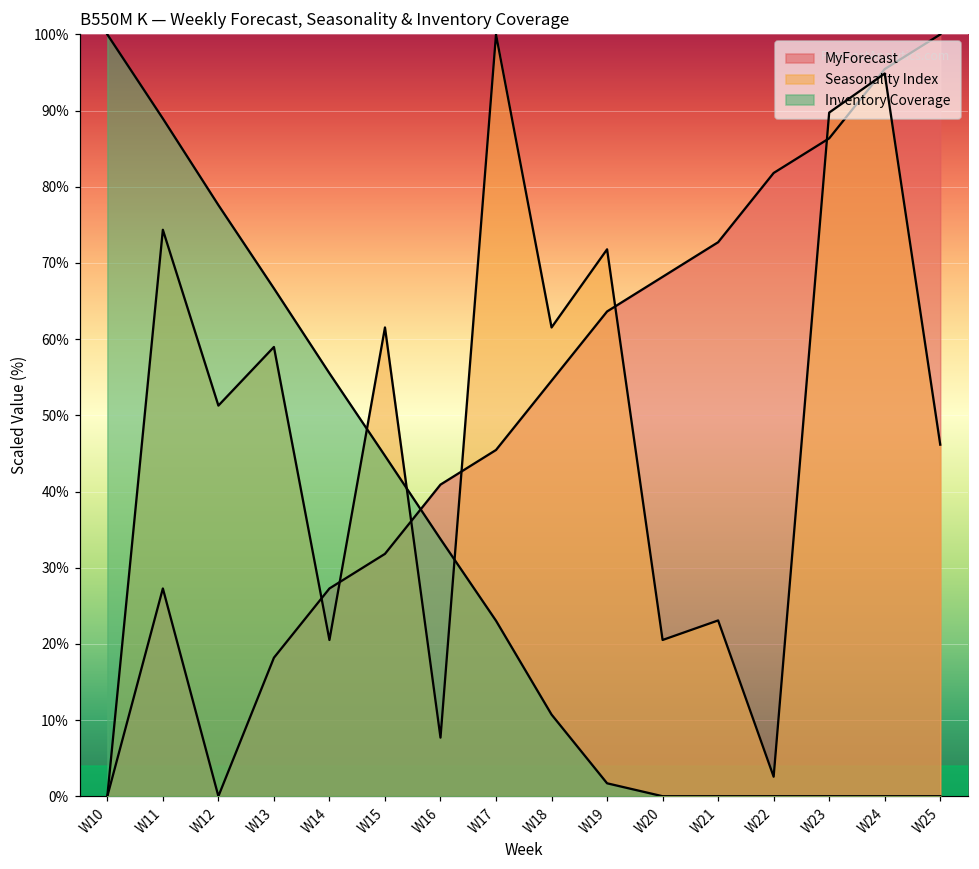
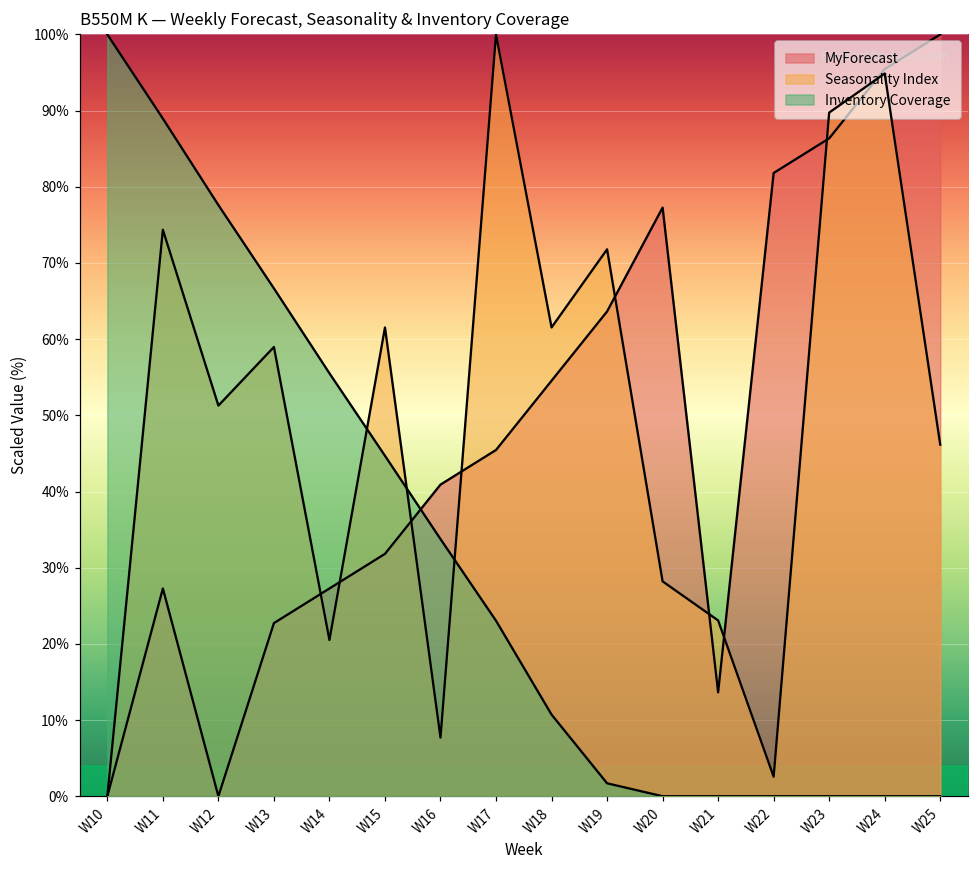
  {
    "MyForecast": {
      "W11": "27%",
-     "W13": "18%",
+     "W13": "23%",
      "W14": "27%",
      "W15": "32%",
      "W16": "41%",
      "W17": "45%",
      "W18": "55%",
      "W19": "64%",
-     "W20": "68%",
-     "W21": "73%",
+     "W20": "77%",
+     "W21": "14%",
      "W22": "82%",
      "W23": "86%",
      "W25": "100%"
    },
    "Seasonality Index": {
      "W11": "74%",
      "W12": "51%",
      "W13": "59%",
      "W14": "21%",
      "W15": "62%",
      "W16": "8%",
      "W17": "100%",
      "W18": "62%",
      "W19": "72%",
-     "W20": "21%",
+     "W20": "28%",
      "W21": "23%",
      "W25": "46%"
    },
    "Inventory Coverage": {
      "W10": "100%",
      "W11": "89%",
      "W12": "78%",
      "W13": "67%",
      "W14": "56%",
      "W15": "45%",
      "W16": "34%",
      "W17": "23%",
      "W18": "11%"
    }
  }
